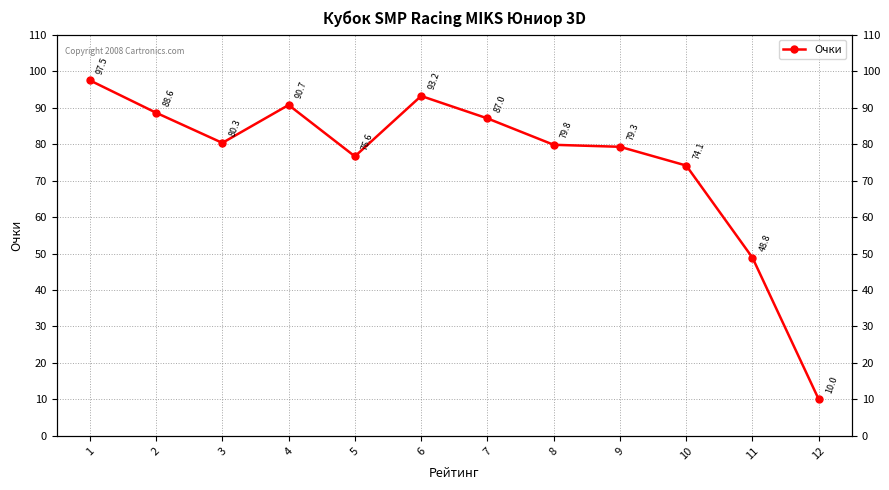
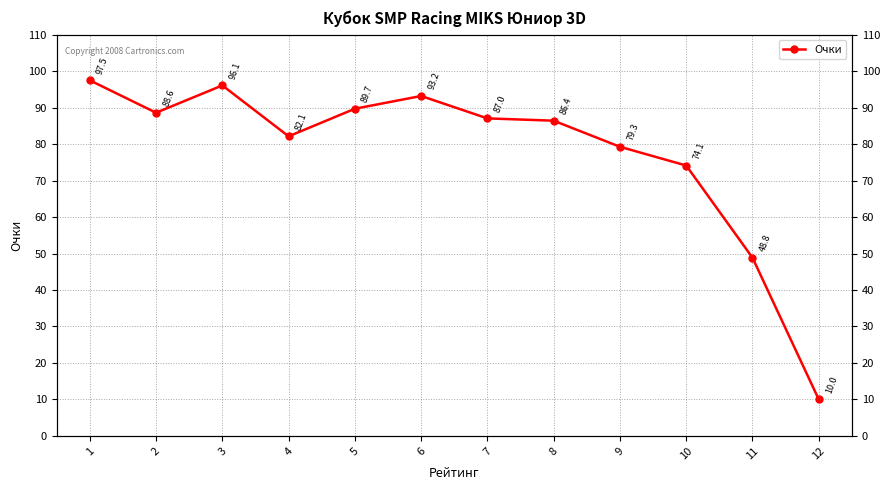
  {
    "1": 97.5,
    "2": 88.6,
-   "3": 80.3,
-   "4": 90.7,
-   "5": 76.6,
+   "3": 96.1,
+   "4": 82.1,
+   "5": 89.7,
    "6": 93.2,
    "7": 87.0,
-   "8": 79.8,
+   "8": 86.4,
    "9": 79.3,
    "10": 74.1,
    "11": 48.8,
    "12": 10.0
  }
